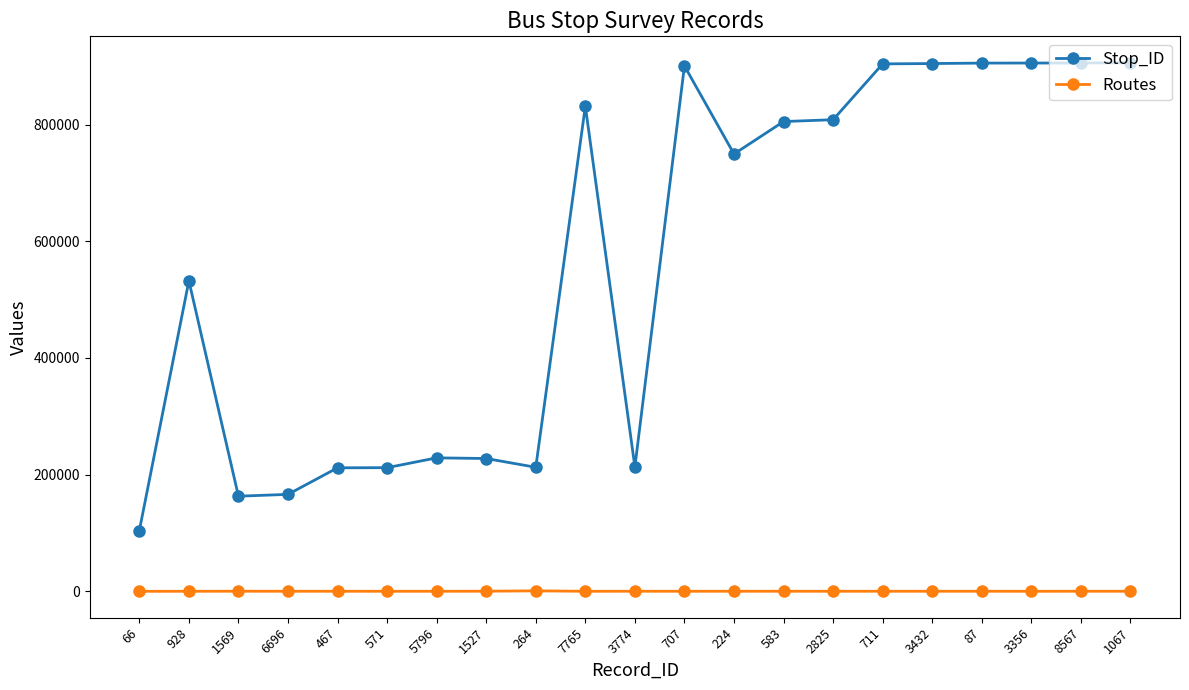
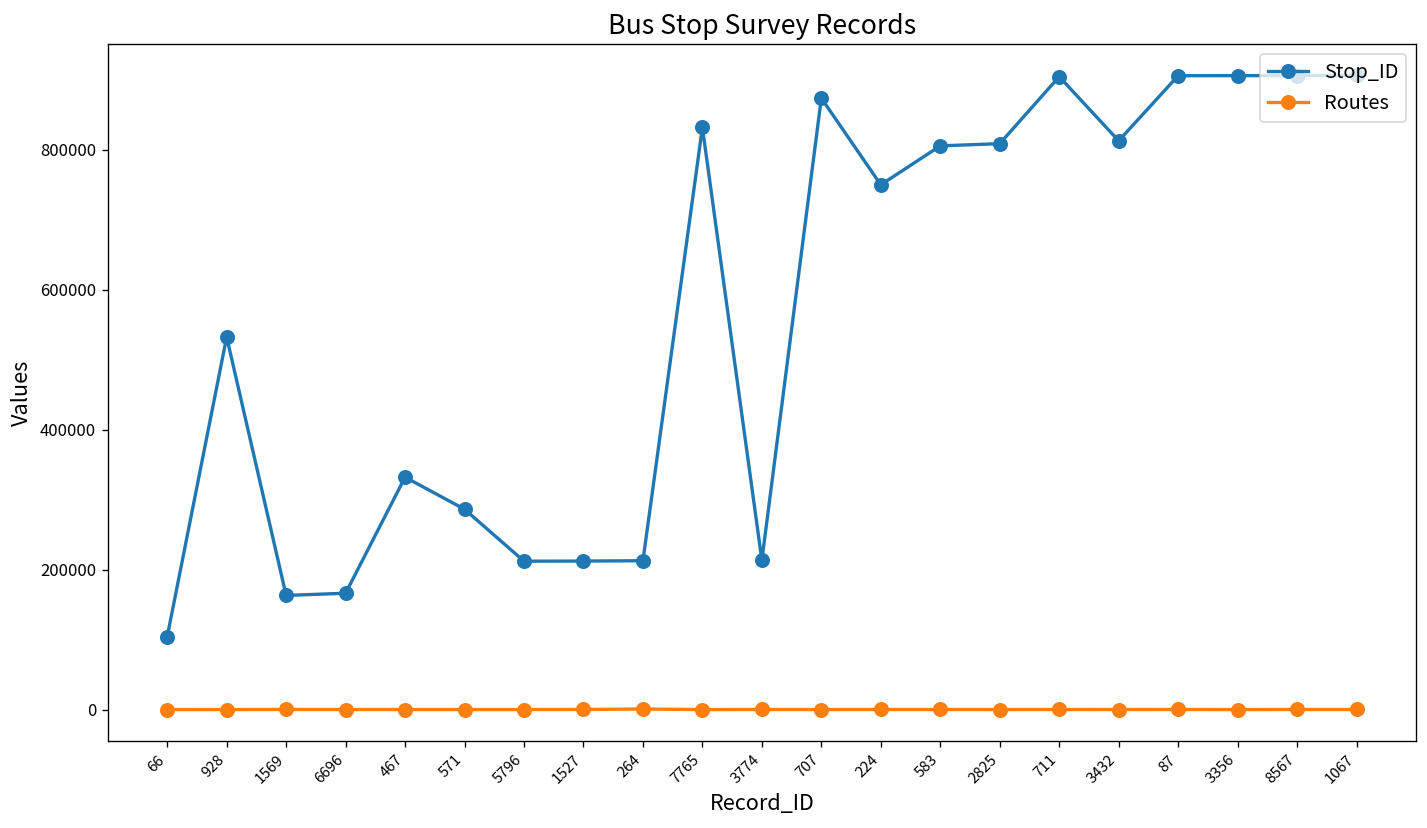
  {
    "Stop_ID": {
      "66": 100000,
      "928": 530000,
      "1569": 160000,
      "6696": 170000,
-     "467": 210000,
-     "571": 210000,
-     "5796": 230000,
-     "1527": 230000,
+     "467": 330000,
+     "571": 290000,
+     "5796": 210000,
+     "1527": 210000,
      "264": 210000,
      "7765": 830000,
      "3774": 210000,
-     "707": 900000,
+     "707": 870000,
      "224": 750000,
      "583": 810000,
      "2825": 810000,
      "711": 900000,
-     "3432": 900000,
+     "3432": 810000,
      "87": 910000,
      "3356": 910000
    },
    "Routes": {
      "66": 0,
      "928": 0,
      "1569": 0,
      "6696": 0,
      "467": 0,
      "571": 0,
      "5796": 0,
      "1527": 0,
      "264": 0,
      "7765": 0,
      "3774": 0,
      "707": 0,
      "224": 0,
      "583": 0,
      "2825": 0,
      "711": 0,
      "3432": 0,
      "87": 0,
      "3356": 0,
      "8567": 0,
      "1067": 0
    }
  }
